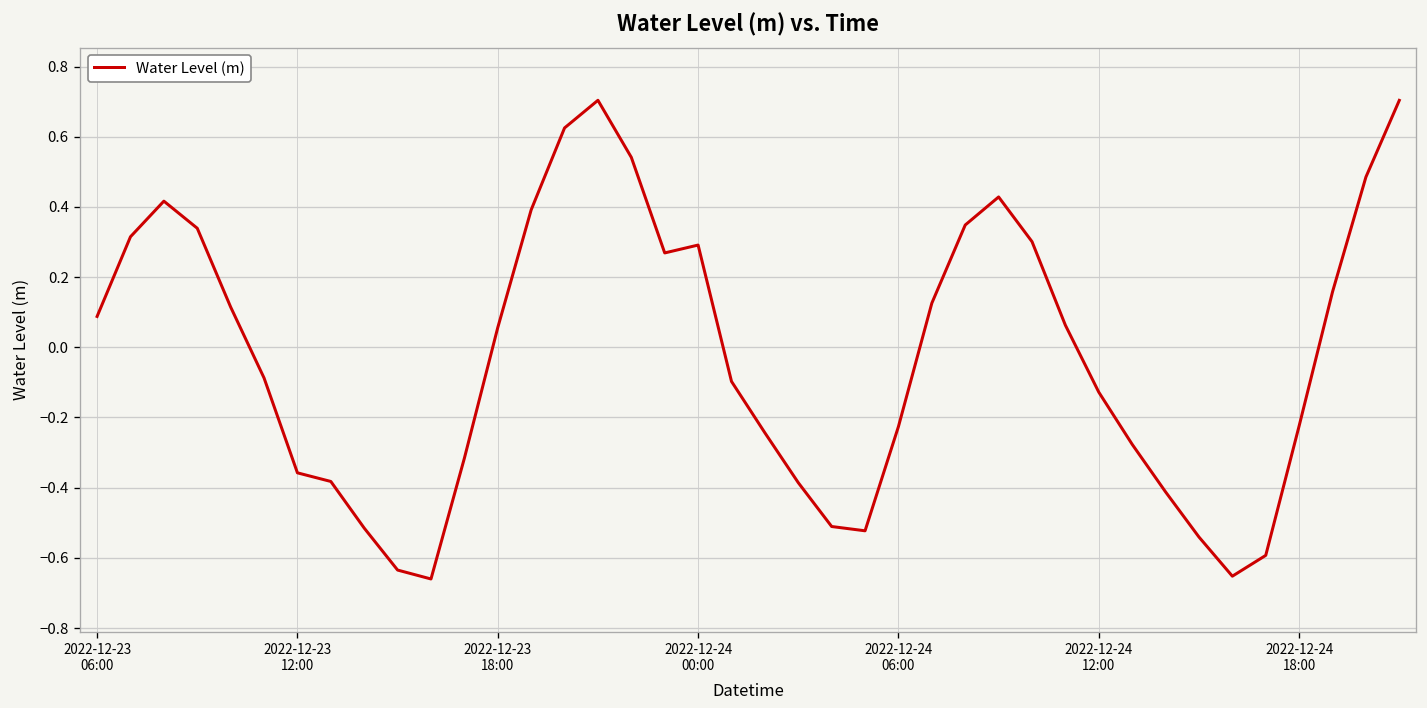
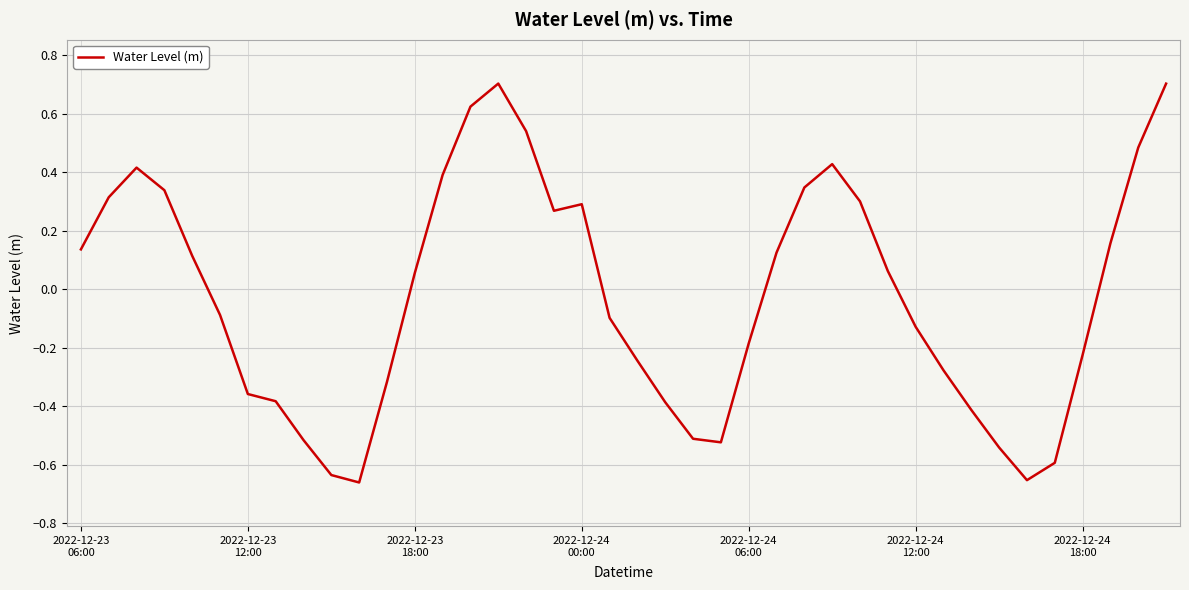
  {
-   "2022-12-23 06:00": 0.09,
+   "2022-12-23 06:00": 0.14,
    "2022-12-23 12:00": -0.36,
    "2022-12-23 18:00": 0.06,
    "2022-12-24 00:00": 0.29,
-   "2022-12-24 06:00": -0.23,
+   "2022-12-24 06:00": -0.18,
    "2022-12-24 12:00": -0.13,
    "2022-12-24 18:00": -0.22
  }
